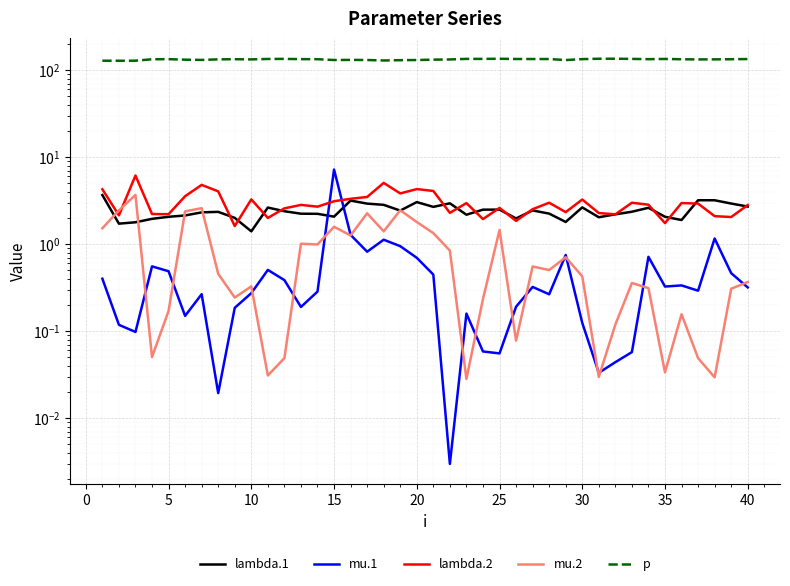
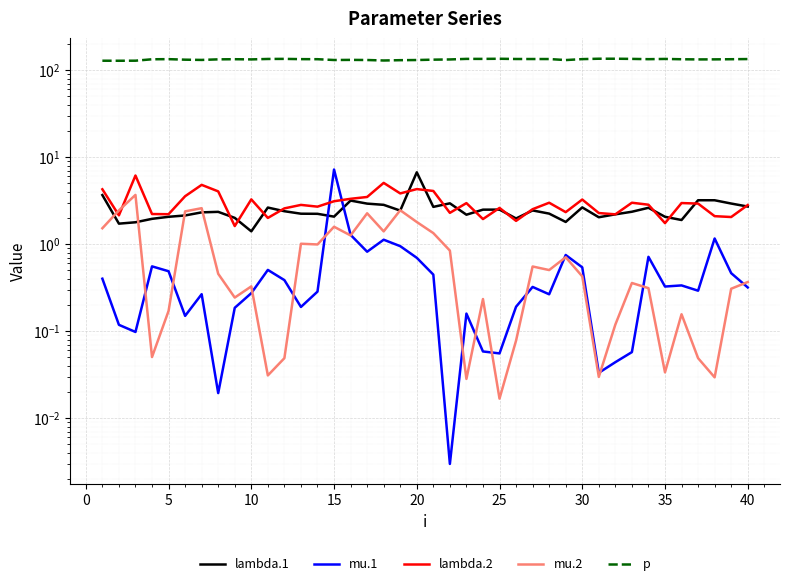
  {
    "lambda.1": {
      "5": 2.1,
      "10": 1.4,
      "15": 2.1,
-     "20": 3.0,
+     "20": 7,
      "30": 2.6,
      "35": 2.1
    },
    "mu.1": {
      "5": 0.5,
      "10": 0.27,
      "15": 7,
      "20": 0.7,
      "25": 0.06,
-     "30": 0.12,
+     "30": 0.5,
      "35": 0.33,
      "40": 0.32
    },
    "lambda.2": {
      "5": 2.2,
      "10": 3.3,
      "15": 3.1,
      "20": 4,
      "30": 3.3,
      "35": 1.7
    },
    "mu.2": {
      "5": 0.17,
      "10": 0.33,
      "15": 1.6,
      "20": 1.8,
-     "25": 1.5,
+     "25": 0.017,
      "30": 0.4,
      "35": 0.034,
      "40": 0.37
    },
    "p": {
      "5": 130,
      "10": 130,
      "15": 130,
      "20": 130,
      "25": 140,
      "30": 130,
      "35": 130,
      "40": 130
    }
  }
